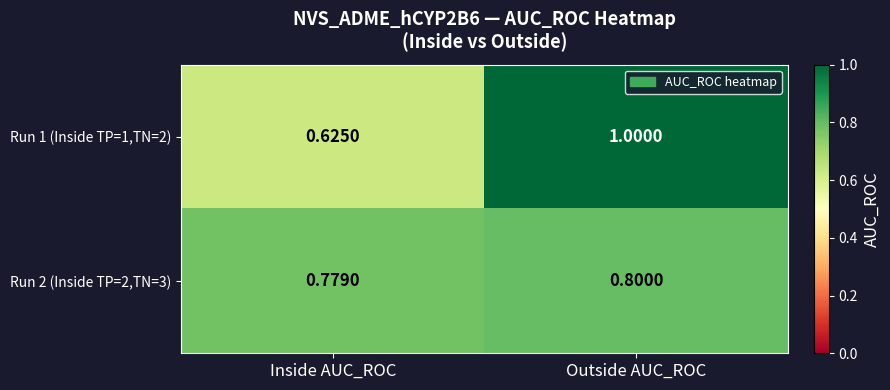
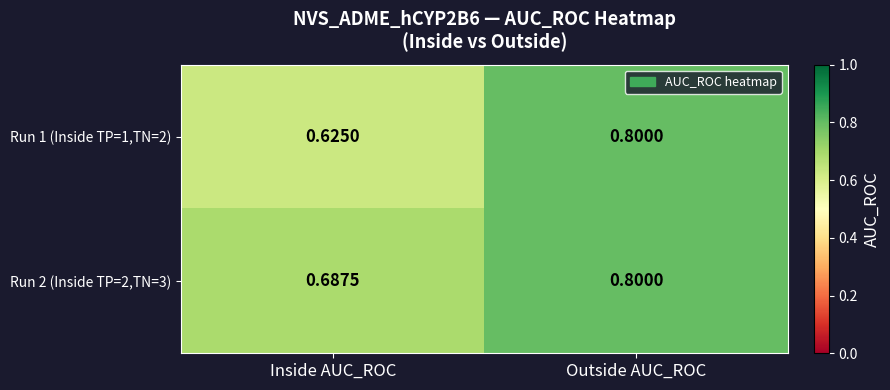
  {
    "Run 1 (Inside TP=1,TN=2)": {
      "Inside AUC_ROC": 0.6250,
-     "Outside AUC_ROC": 1.0000
+     "Outside AUC_ROC": 0.8000
    },
    "Run 2 (Inside TP=2,TN=3)": {
-     "Inside AUC_ROC": 0.7790,
+     "Inside AUC_ROC": 0.6875,
      "Outside AUC_ROC": 0.8000
    }
  }
